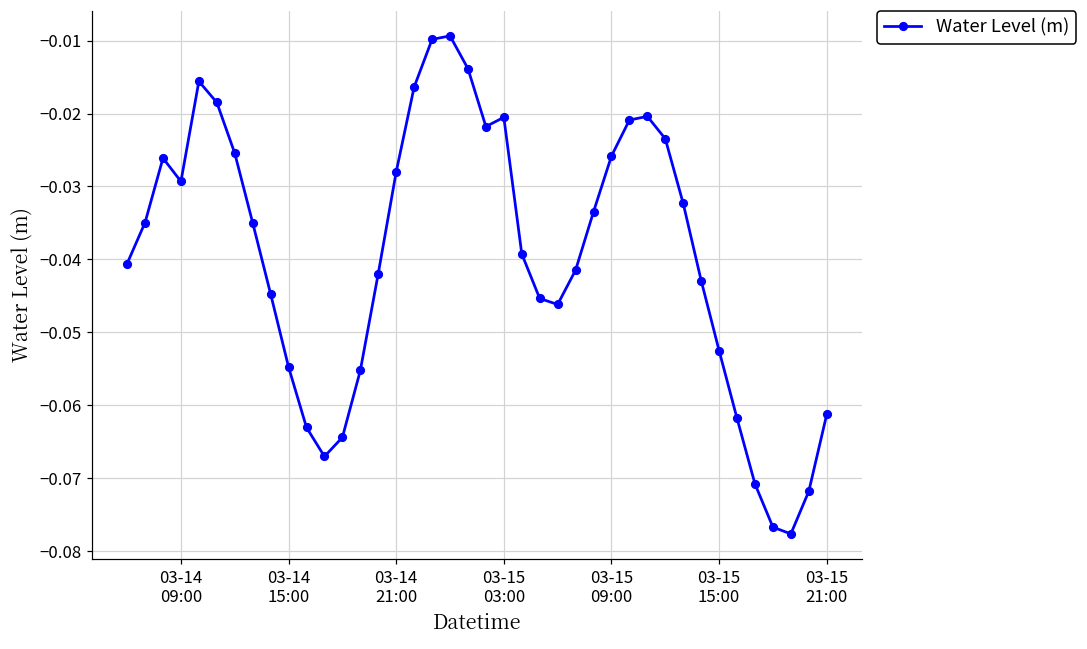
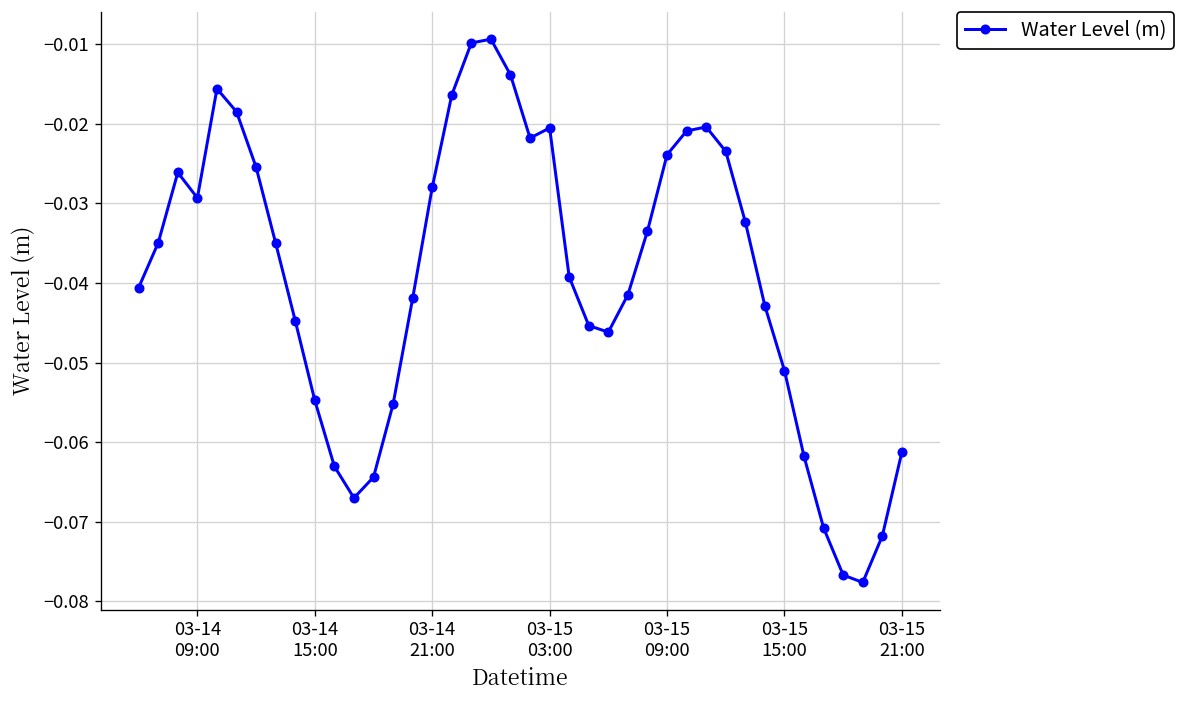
  {
    "03-14 09:00": -0.029,
    "03-14 15:00": -0.055,
    "03-14 21:00": -0.028,
    "03-15 03:00": -0.021,
-   "03-15 09:00": -0.026,
-   "03-15 15:00": -0.053,
+   "03-15 09:00": -0.024,
+   "03-15 15:00": -0.051,
    "03-15 21:00": -0.061
  }
